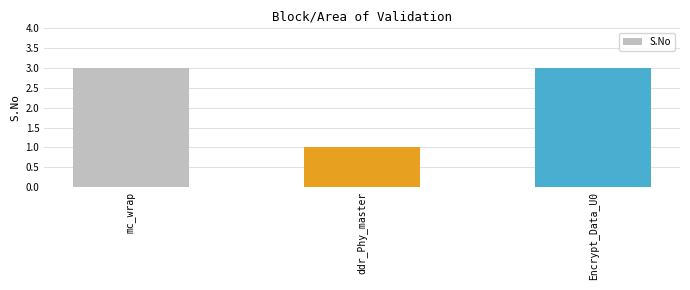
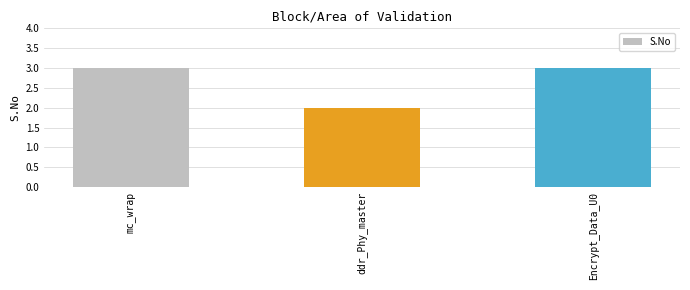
  {
    "mc_wrap": 3,
-   "ddr_Phy_master": 1,
+   "ddr_Phy_master": 2,
    "Encrypt_Data_U0": 3
  }
